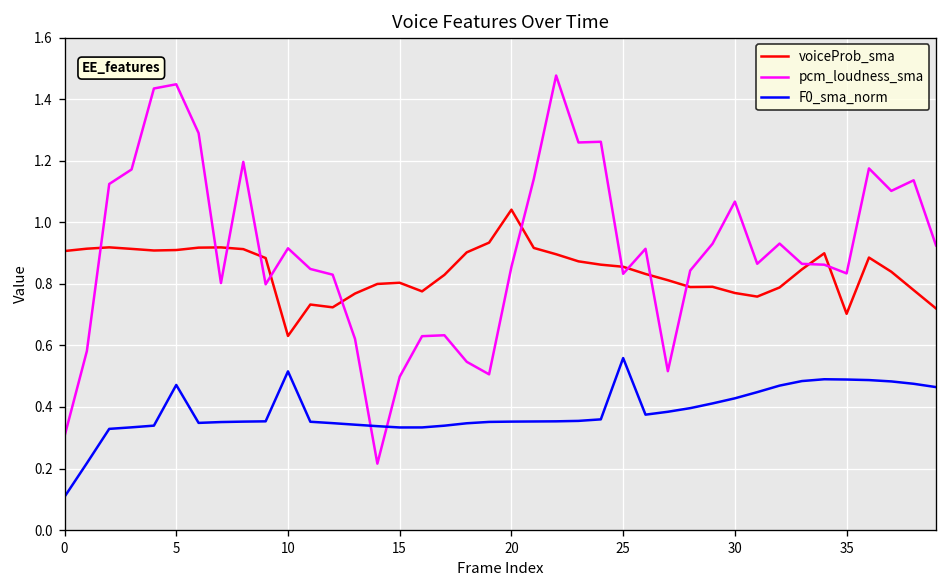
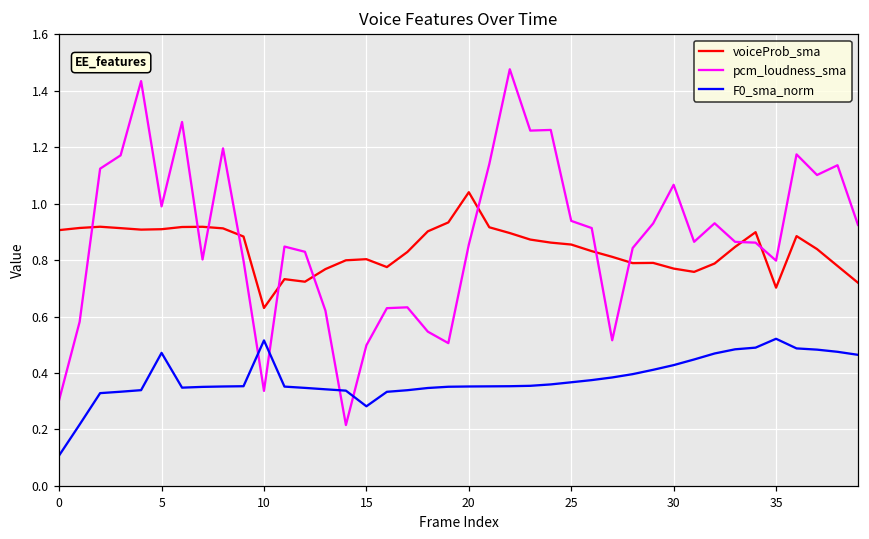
  {
    "voiceProb_sma": {
      "0": 0.91,
      "5": 0.91,
      "10": 0.63,
      "15": 0.80,
      "20": 1.04,
      "25": 0.86,
      "30": 0.77,
      "35": 0.70
    },
    "pcm_loudness_sma": {
      "0": 0.30,
-     "5": 1.45,
-     "10": 0.92,
+     "5": 0.99,
+     "10": 0.34,
      "15": 0.50,
      "20": 0.86,
-     "25": 0.83,
+     "25": 0.94,
      "30": 1.07,
-     "35": 0.83
+     "35": 0.80
    },
    "F0_sma_norm": {
      "0": 0.11,
      "5": 0.47,
      "10": 0.52,
-     "15": 0.33,
+     "15": 0.28,
      "20": 0.35,
-     "25": 0.56,
+     "25": 0.37,
      "30": 0.43,
-     "35": 0.49
+     "35": 0.52
    }
  }
